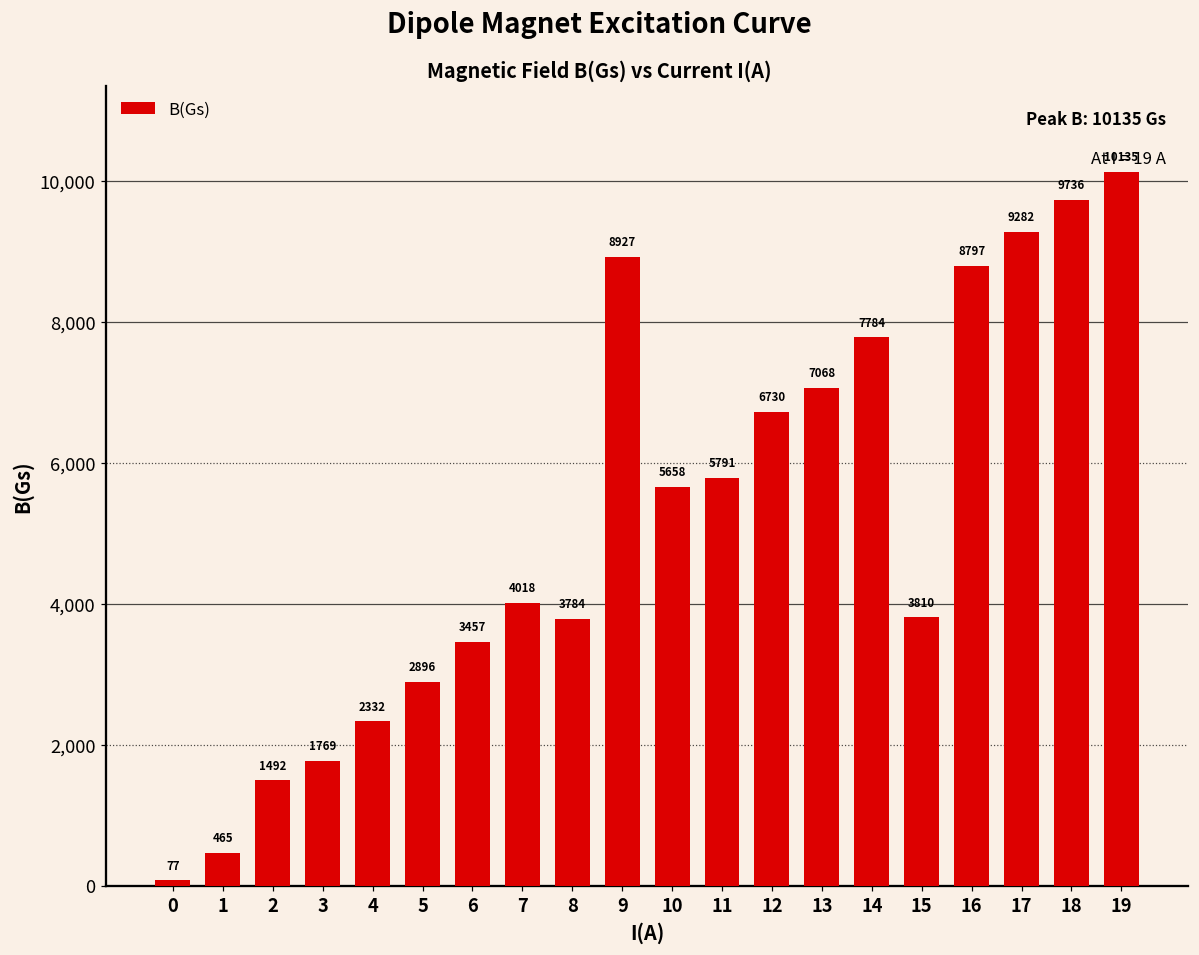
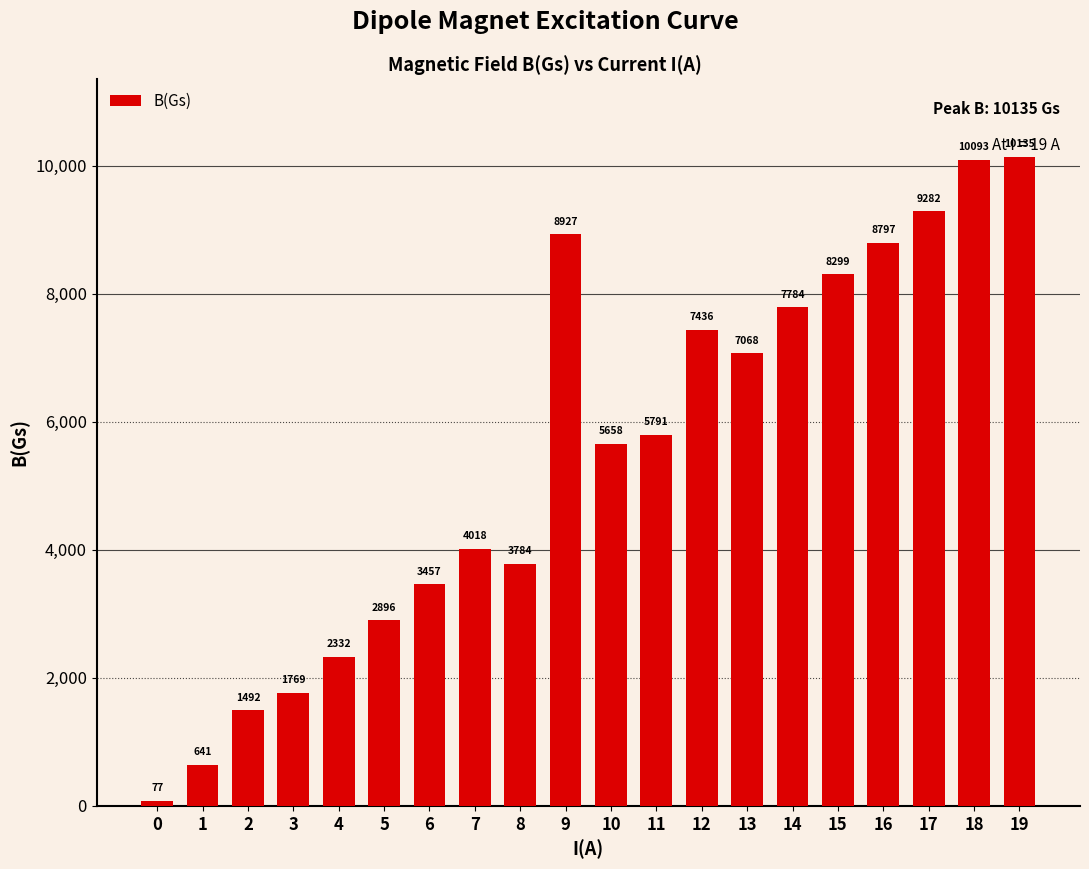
  {
    "0": 77,
-   "1": 465,
+   "1": 641,
    "2": 1492,
    "3": 1769,
    "4": 2332,
    "5": 2896,
    "6": 3457,
    "7": 4018,
    "8": 3784,
    "9": 8927,
    "10": 5658,
    "11": 5791,
-   "12": 6730,
+   "12": 7436,
    "13": 7068,
    "14": 7784,
-   "15": 3810,
+   "15": 8299,
    "16": 8797,
    "17": 9282,
-   "18": 9736
+   "18": 10093
  }
